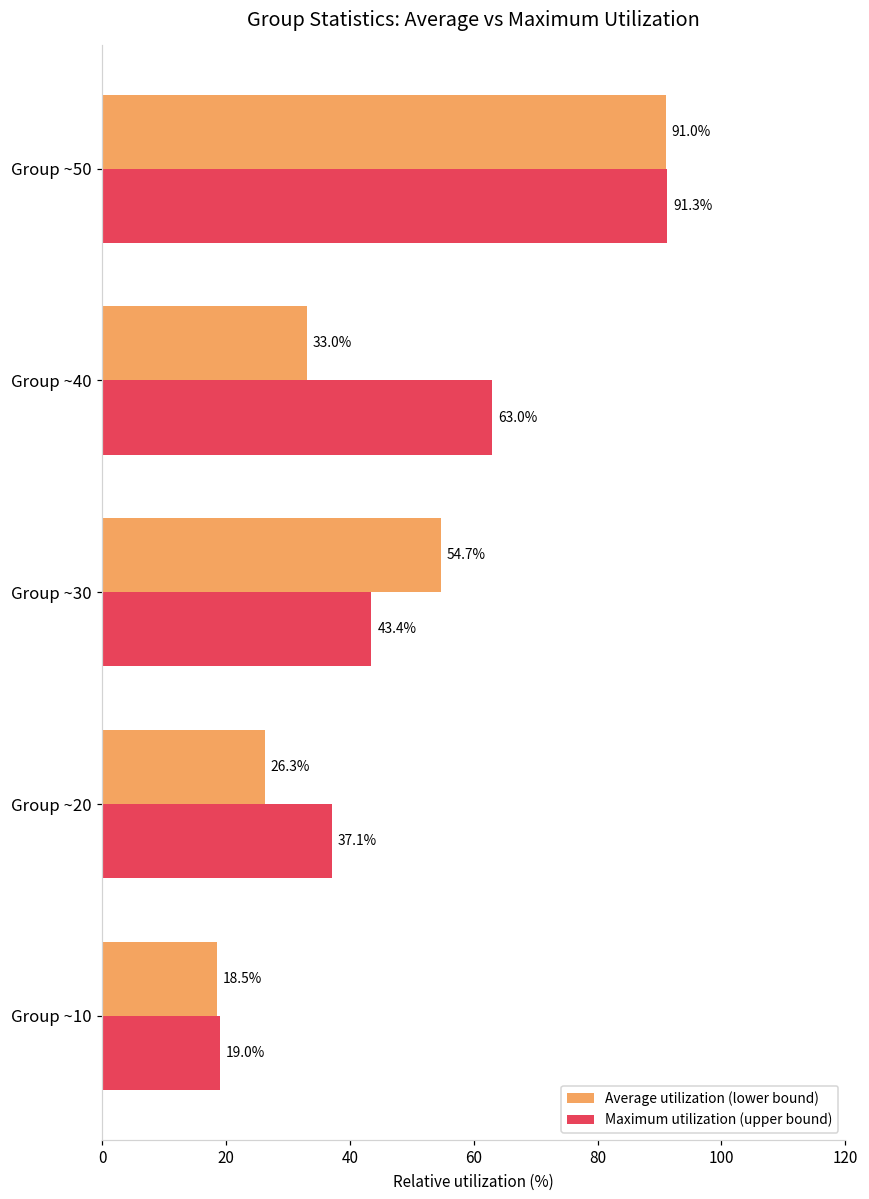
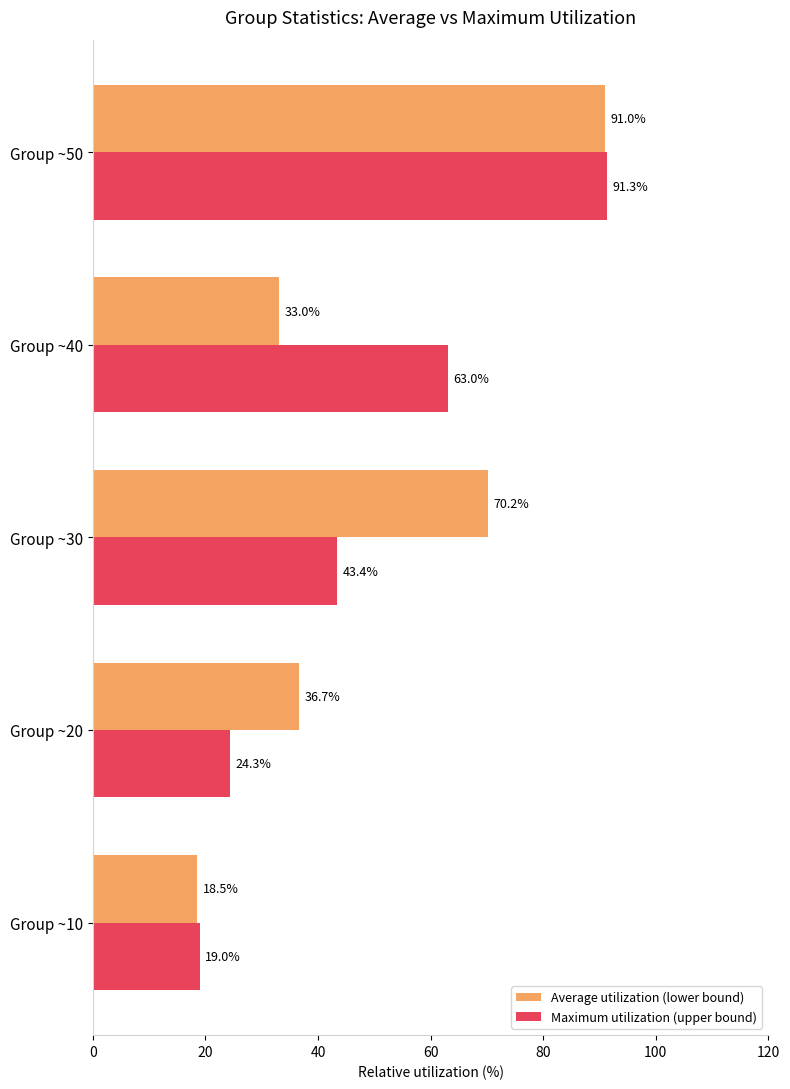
  {
    "Average utilization (lower bound)": {
      "Group ~50": "91.0%",
      "Group ~40": "33.0%",
-     "Group ~30": "54.7%",
-     "Group ~20": "26.3%",
+     "Group ~30": "70.2%",
+     "Group ~20": "36.7%",
      "Group ~10": "18.5%"
    },
    "Maximum utilization (upper bound)": {
      "Group ~50": "91.3%",
      "Group ~40": "63.0%",
      "Group ~30": "43.4%",
-     "Group ~20": "37.1%",
+     "Group ~20": "24.3%",
      "Group ~10": "19.0%"
    }
  }
